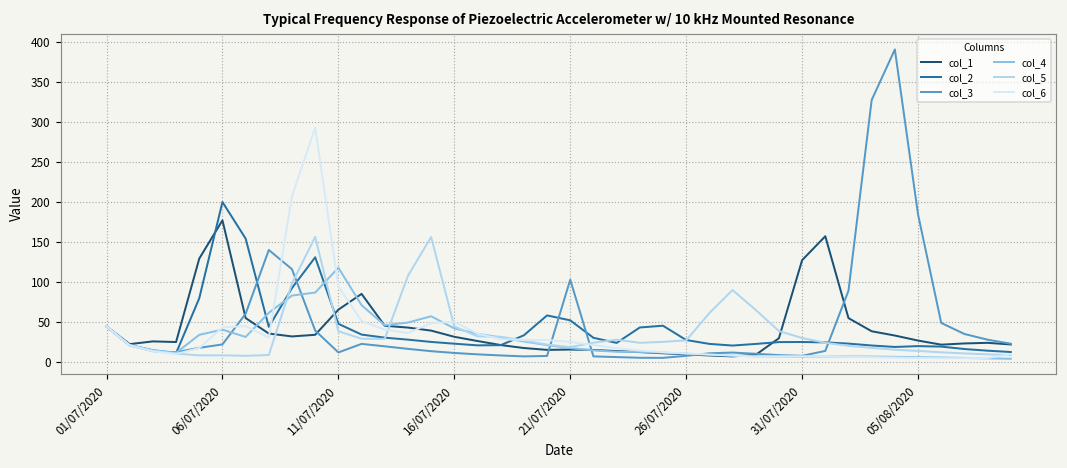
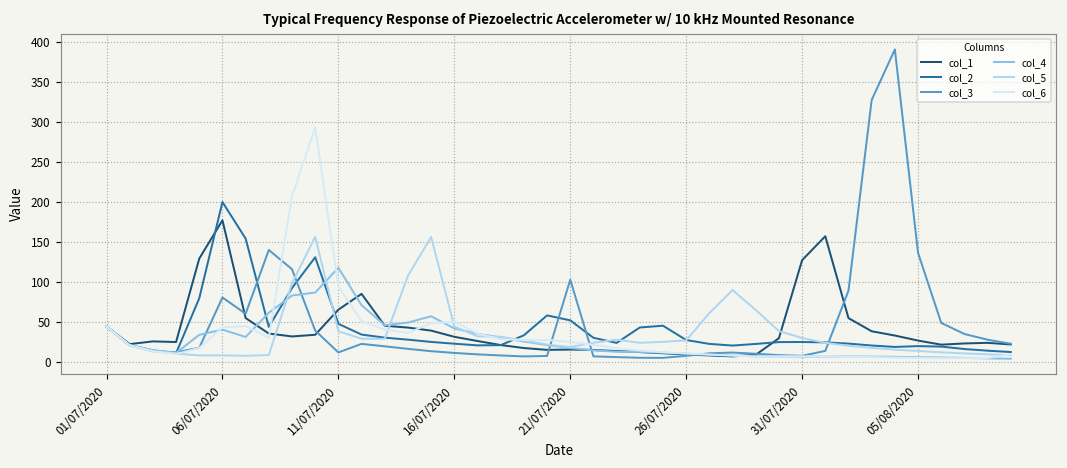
  {
    "col_3": {
-     "06/07/2020": 20,
+     "06/07/2020": 80,
      "11/07/2020": 10,
      "16/07/2020": 10,
      "21/07/2020": 100,
-     "05/08/2020": 180
+     "05/08/2020": 140
    }
  }
